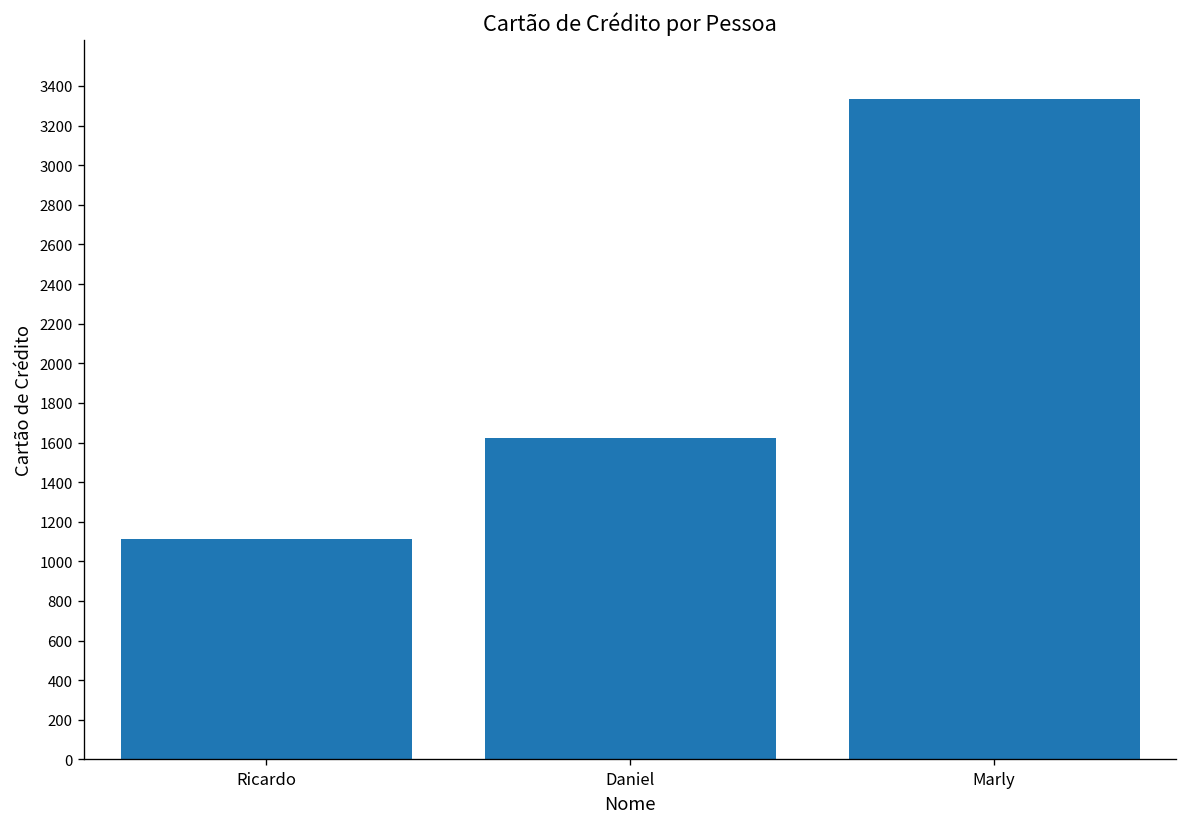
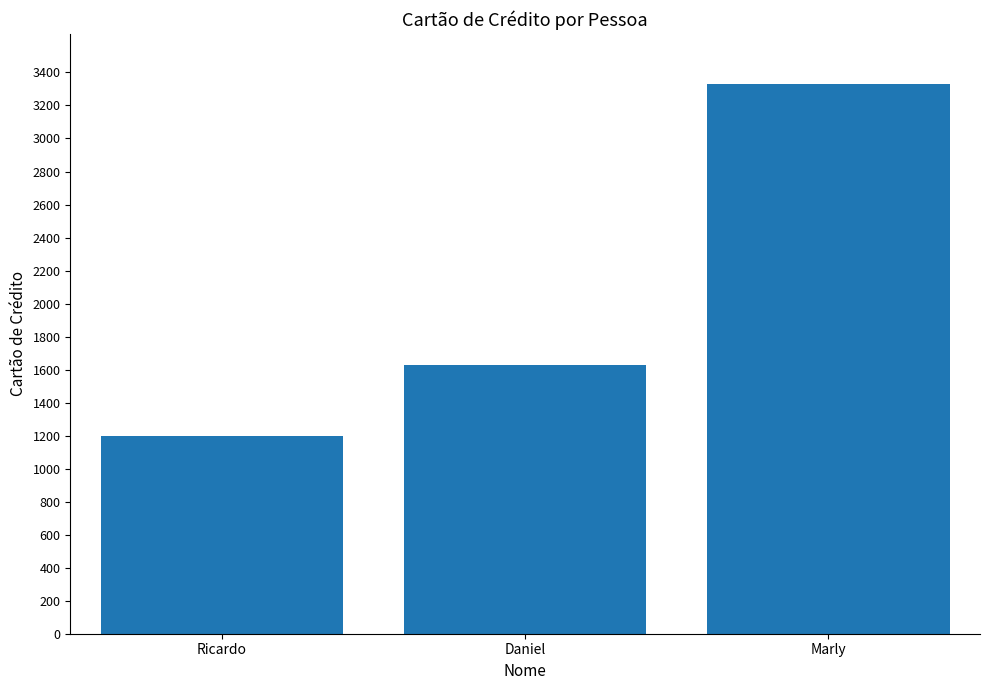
  {
-   "Ricardo": 1110,
+   "Ricardo": 1200,
    "Daniel": 1630,
    "Marly": 3330
  }
